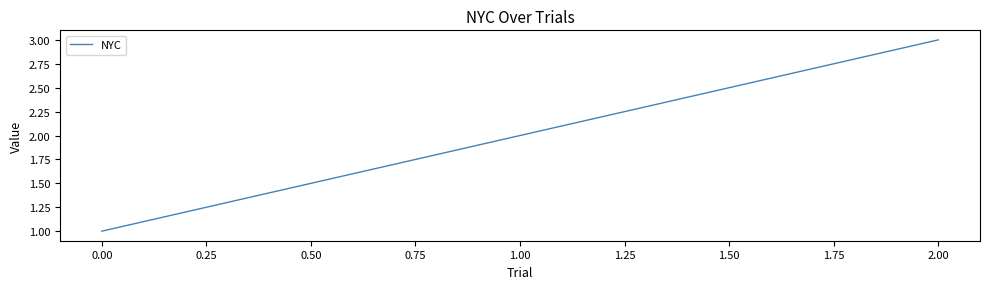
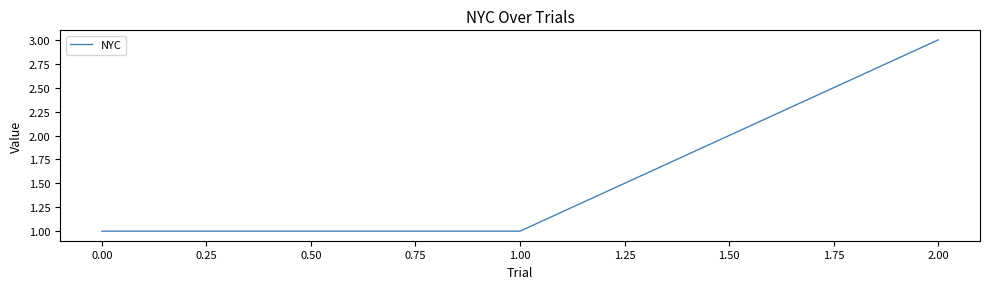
  {
    "0.00": 1,
-   "1.00": 2,
+   "1.00": 1,
    "2.00": 3
  }
